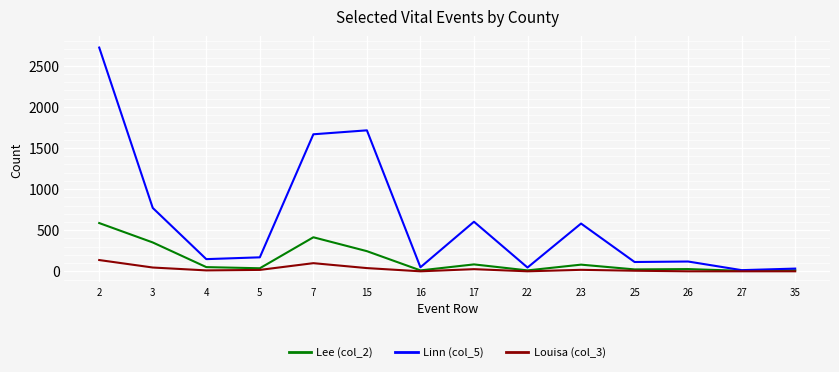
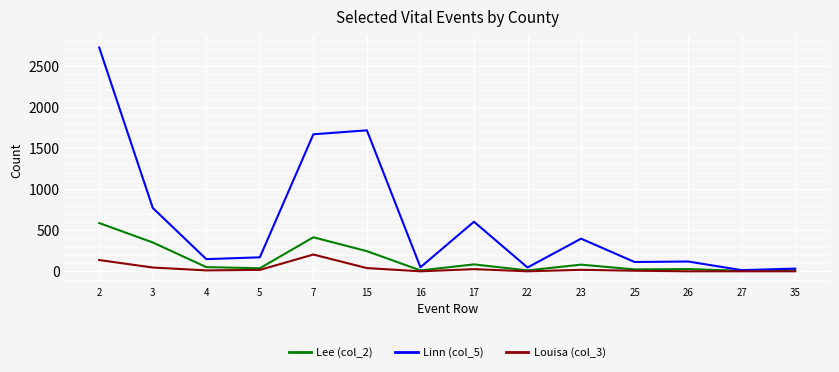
  {
    "Lee (col_2)": {
      "2": 600,
      "3": 400,
      "4": 100,
      "7": 400,
      "15": 200,
      "17": 100,
      "23": 100
    },
    "Linn (col_5)": {
      "2": 2700,
      "3": 800,
      "4": 100,
      "5": 200,
      "7": 1700,
      "15": 1700,
      "16": 0,
      "17": 600,
      "22": 0,
-     "23": 600,
+     "23": 400,
      "25": 100,
      "26": 100
    },
    "Louisa (col_3)": {
      "2": 100,
      "3": 0,
      "4": 0,
-     "7": 100,
+     "7": 200,
      "15": 0,
      "17": 0,
      "23": 0
    }
  }
